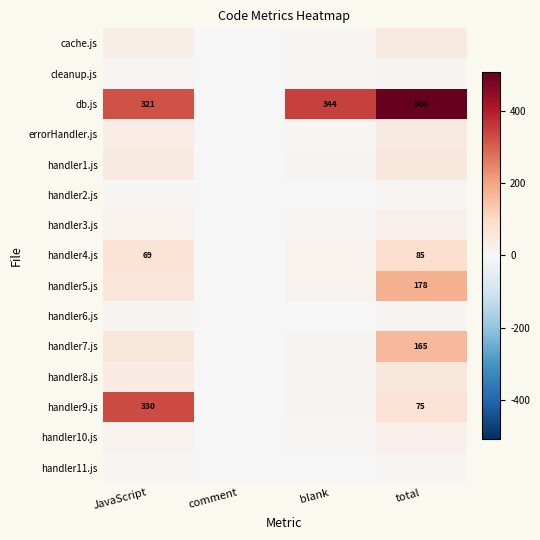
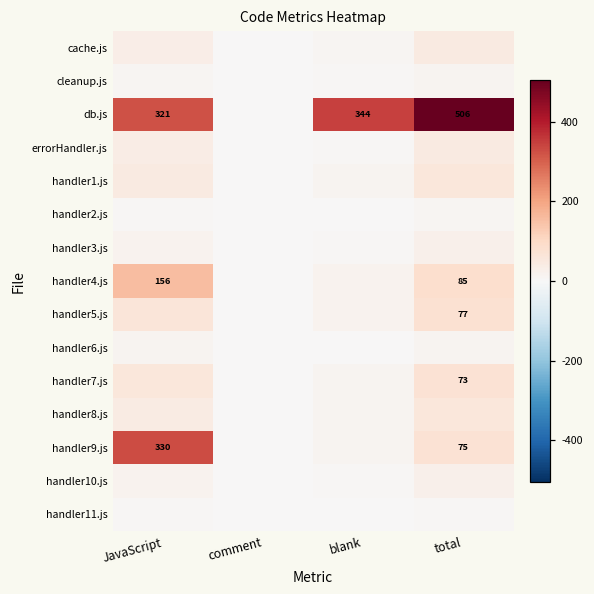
  {
    "db.js": {
      "JavaScript": 321,
      "blank": 344,
      "total": 506
    },
    "handler4.js": {
-     "JavaScript": 69,
+     "JavaScript": 156,
      "total": 85
    },
    "handler5.js": {
-     "total": 178
+     "total": 77
    },
    "handler7.js": {
-     "total": 165
+     "total": 73
    },
    "handler9.js": {
      "JavaScript": 330,
      "total": 75
    }
  }
